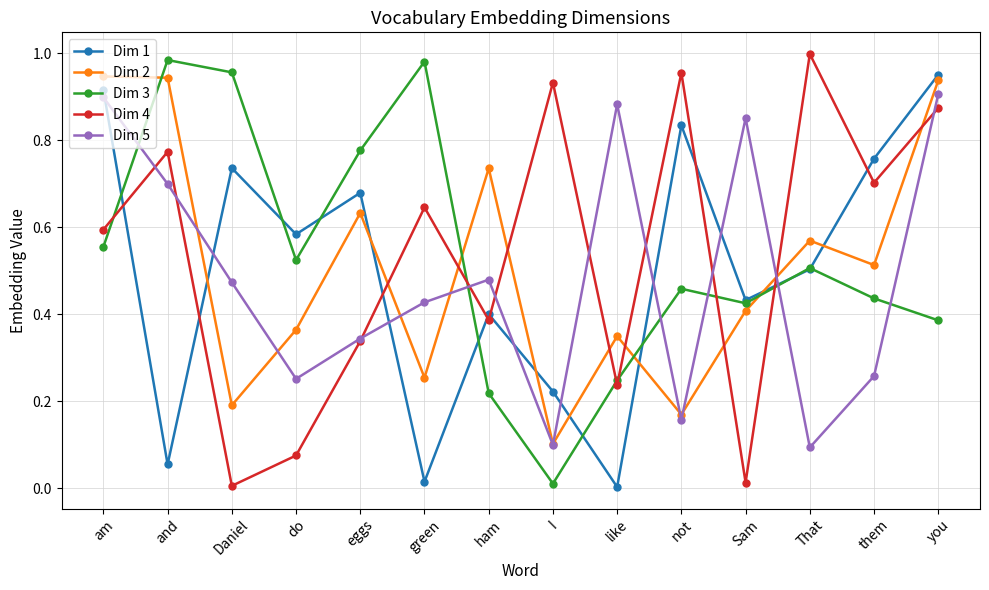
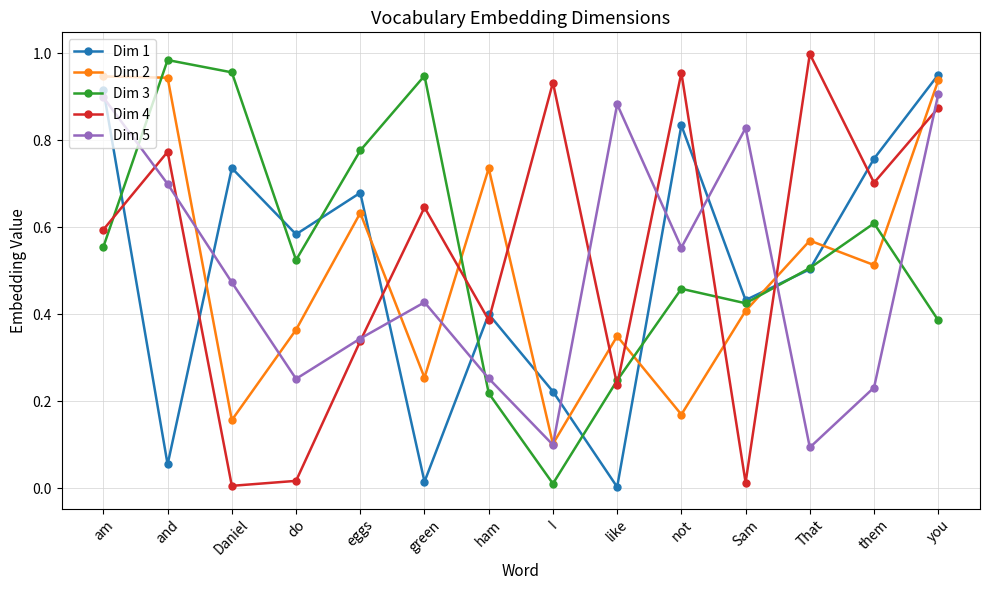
  {
    "Dim 1": {
      "and": 0.05,
      "Daniel": 0.74,
      "do": 0.58,
      "eggs": 0.68,
      "green": 0.02,
      "ham": 0.40,
      "I": 0.22,
      "like": 0.00,
      "not": 0.83,
      "Sam": 0.43,
      "them": 0.76,
      "you": 0.95
    },
    "Dim 2": {
      "and": 0.94,
-     "Daniel": 0.19,
+     "Daniel": 0.16,
      "do": 0.36,
      "eggs": 0.63,
      "green": 0.25,
      "ham": 0.74,
      "like": 0.35,
      "not": 0.17,
      "Sam": 0.41,
      "That": 0.57,
      "them": 0.51,
      "you": 0.94
    },
    "Dim 3": {
      "am": 0.56,
      "and": 0.98,
      "Daniel": 0.96,
      "do": 0.52,
      "eggs": 0.78,
-     "green": 0.98,
+     "green": 0.95,
      "ham": 0.22,
      "I": 0.01,
      "like": 0.25,
      "not": 0.46,
      "Sam": 0.43,
-     "them": 0.44,
+     "them": 0.61,
      "you": 0.39
    },
    "Dim 4": {
      "am": 0.59,
      "and": 0.77,
      "Daniel": 0.01,
-     "do": 0.08,
+     "do": 0.02,
      "green": 0.65,
      "ham": 0.39,
      "I": 0.93,
      "like": 0.24,
      "not": 0.96,
      "Sam": 0.01,
      "That": 1.00,
      "them": 0.70,
      "you": 0.87
    },
    "Dim 5": {
      "and": 0.70,
      "Daniel": 0.47,
      "do": 0.25,
      "green": 0.43,
-     "ham": 0.48,
+     "ham": 0.25,
      "like": 0.88,
-     "not": 0.16,
-     "Sam": 0.85,
+     "not": 0.55,
+     "Sam": 0.83,
      "That": 0.09,
-     "them": 0.26,
+     "them": 0.23,
      "you": 0.91
    }
  }
